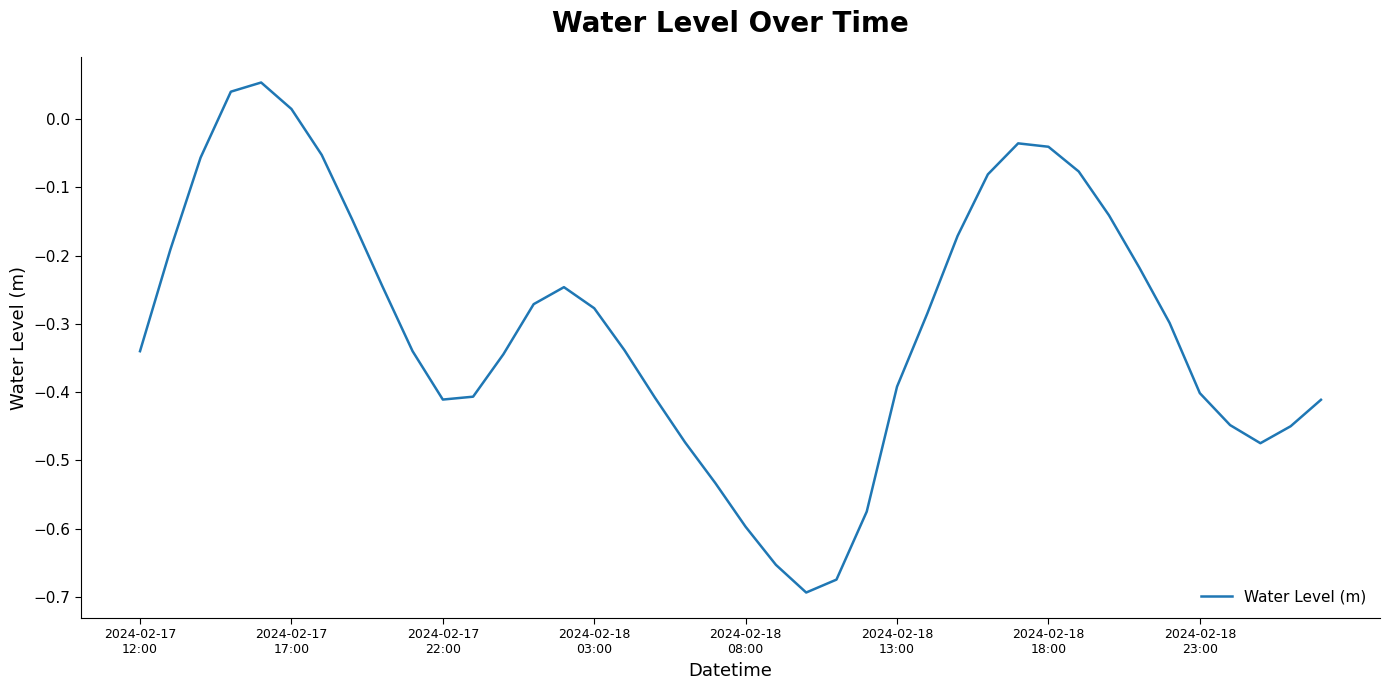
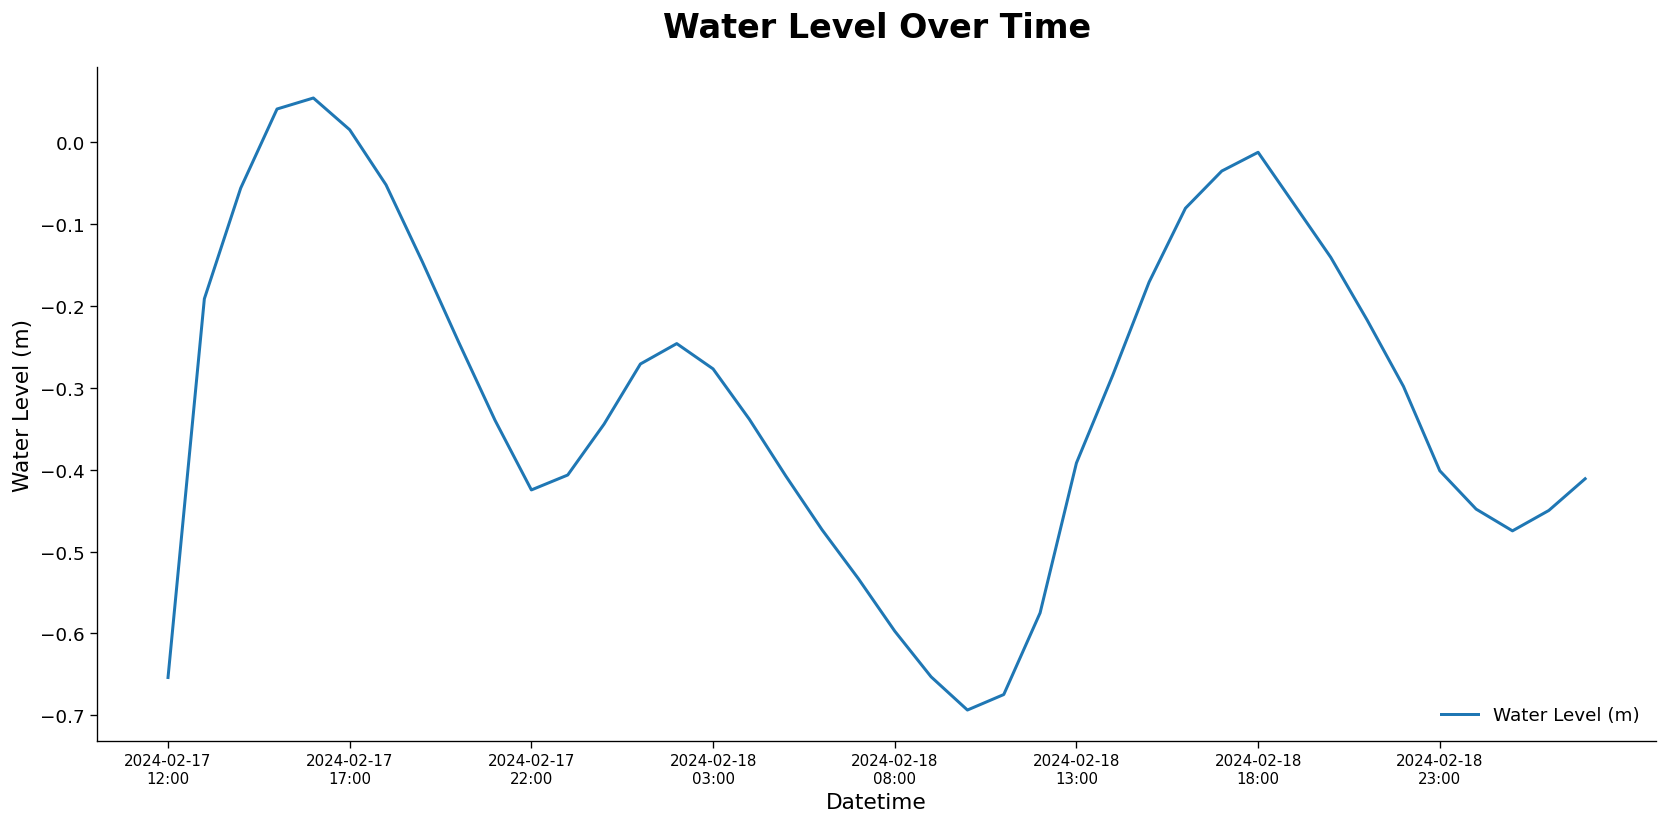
  {
-   "2024-02-17 12:00": -0.34,
+   "2024-02-17 12:00": -0.65,
    "2024-02-17 17:00": 0.02,
-   "2024-02-17 22:00": -0.41,
+   "2024-02-17 22:00": -0.42,
    "2024-02-18 03:00": -0.28,
    "2024-02-18 08:00": -0.60,
    "2024-02-18 13:00": -0.39,
-   "2024-02-18 18:00": -0.04,
+   "2024-02-18 18:00": -0.01,
    "2024-02-18 23:00": -0.40
  }
